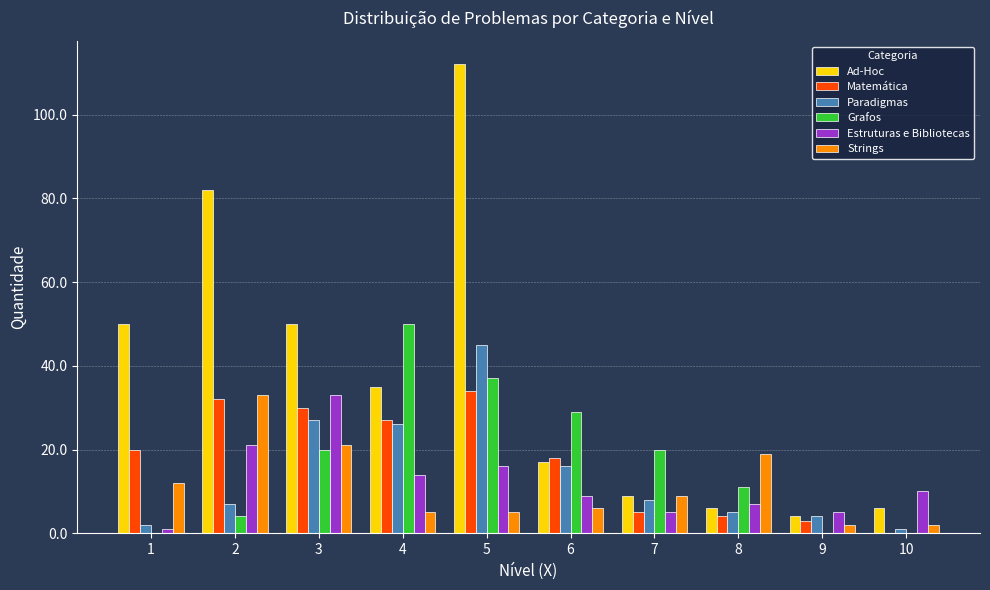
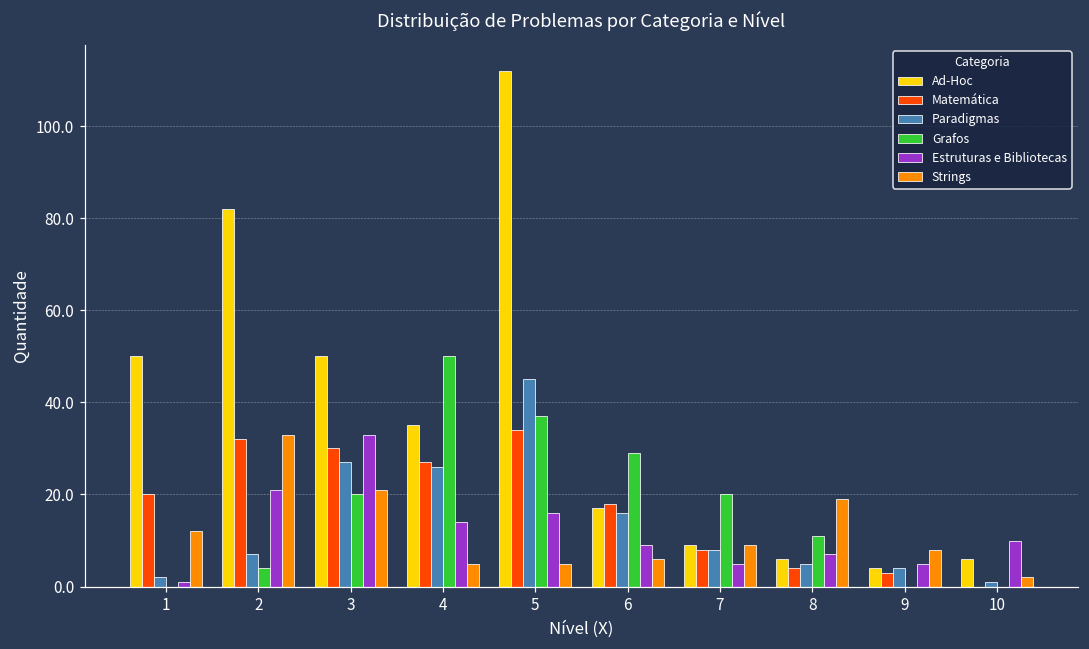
  {
    "Ad-Hoc": {
      "1": 50,
      "2": 82,
      "3": 50,
      "4": 35,
      "5": 112,
      "6": 17,
      "7": 9,
      "8": 6,
      "9": 4,
      "10": 6
    },
    "Matemática": {
      "1": 20,
      "2": 32,
      "3": 30,
      "4": 27,
      "5": 34,
      "6": 18,
-     "7": 5,
+     "7": 8,
      "8": 4,
      "9": 3,
      "10": 0
    },
    "Paradigmas": {
      "1": 2,
      "2": 7,
      "3": 27,
      "4": 26,
      "5": 45,
      "6": 16,
      "7": 8,
      "8": 5,
      "9": 4,
      "10": 1
    },
    "Grafos": {
      "1": 0,
      "2": 4,
      "3": 20,
      "4": 50,
      "5": 37,
      "6": 29,
      "7": 20,
      "8": 11,
      "9": 0,
      "10": 0
    },
    "Estruturas e Bibliotecas": {
      "1": 1,
      "2": 21,
      "3": 33,
      "4": 14,
      "5": 16,
      "6": 9,
      "7": 5,
      "8": 7,
      "9": 5,
      "10": 10
    },
    "Strings": {
      "1": 12,
      "2": 33,
      "3": 21,
      "4": 5,
      "5": 5,
      "6": 6,
      "7": 9,
      "8": 19,
-     "9": 2,
+     "9": 8,
      "10": 2
    }
  }
